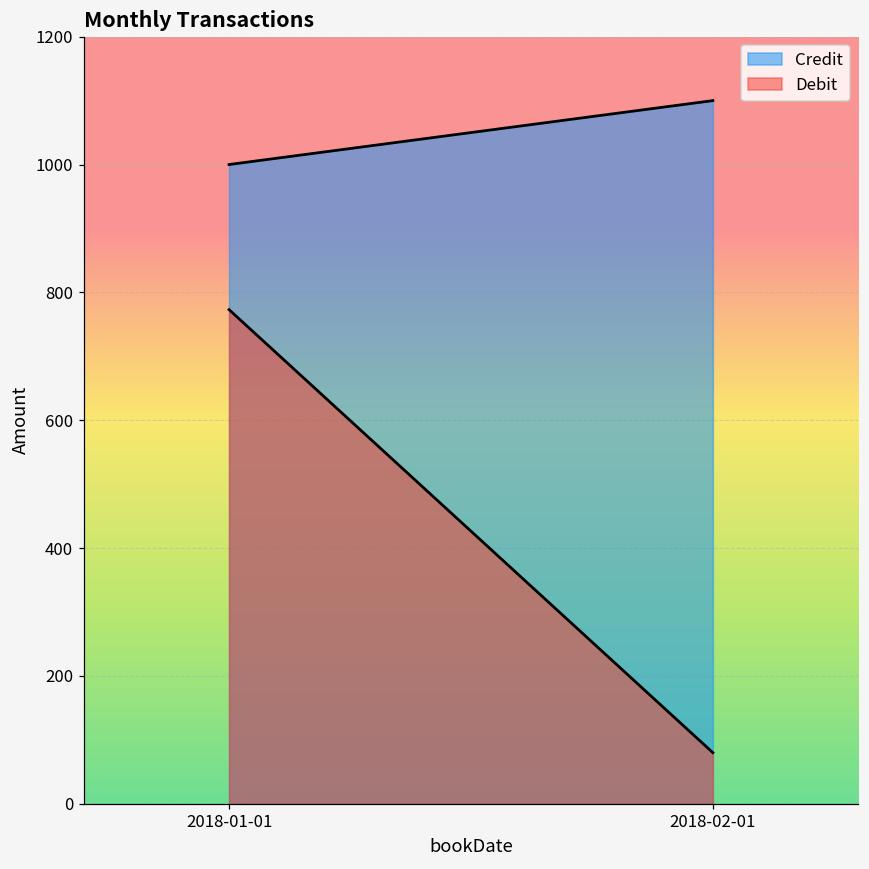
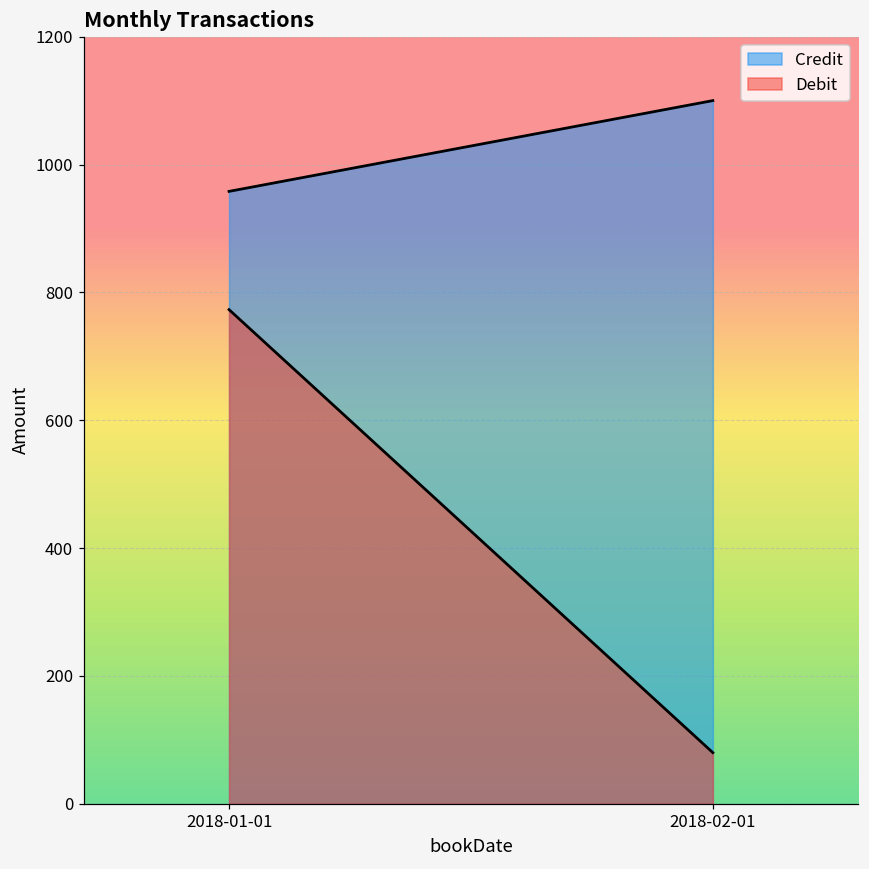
  {
    "Credit": {
-     "2018-01-01": 1000,
+     "2018-01-01": 960,
      "2018-02-01": 1100
    },
    "Debit": {
      "2018-01-01": 770,
      "2018-02-01": 80
    }
  }
